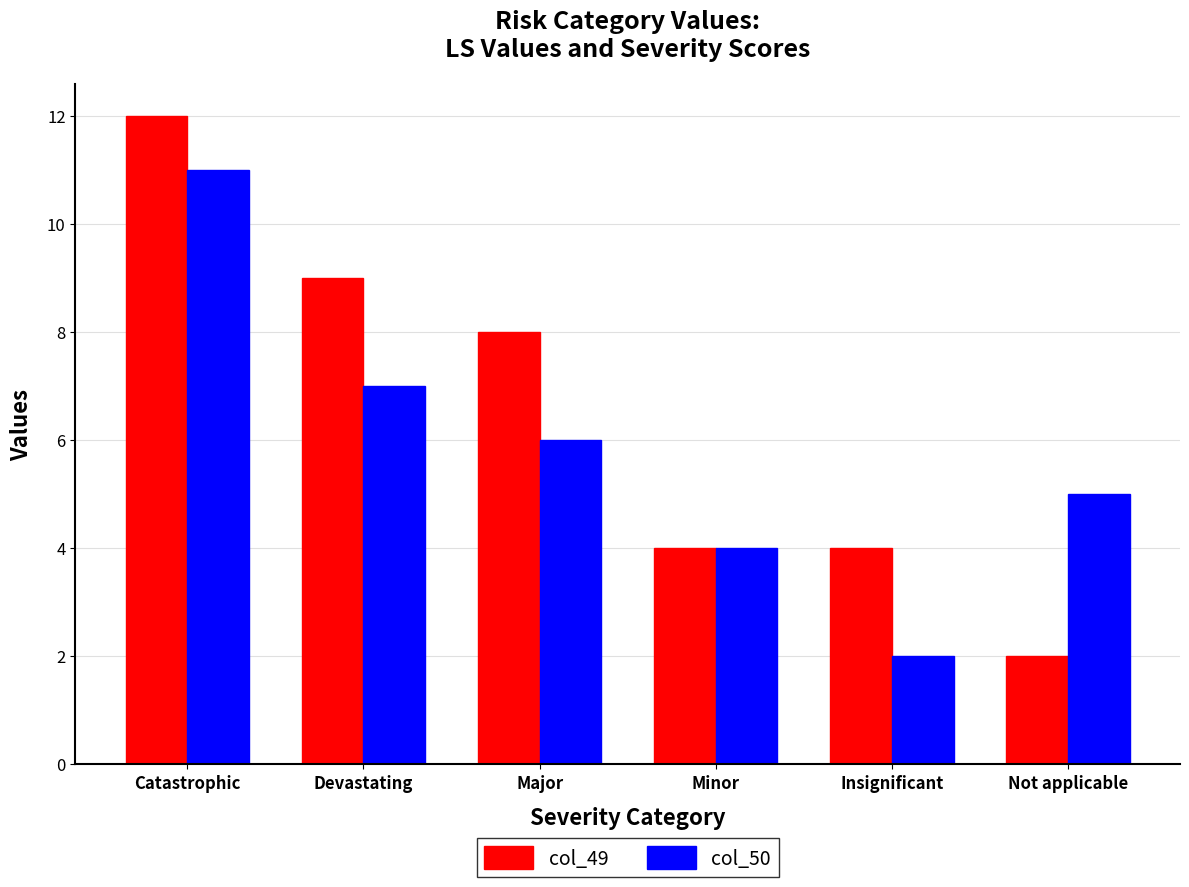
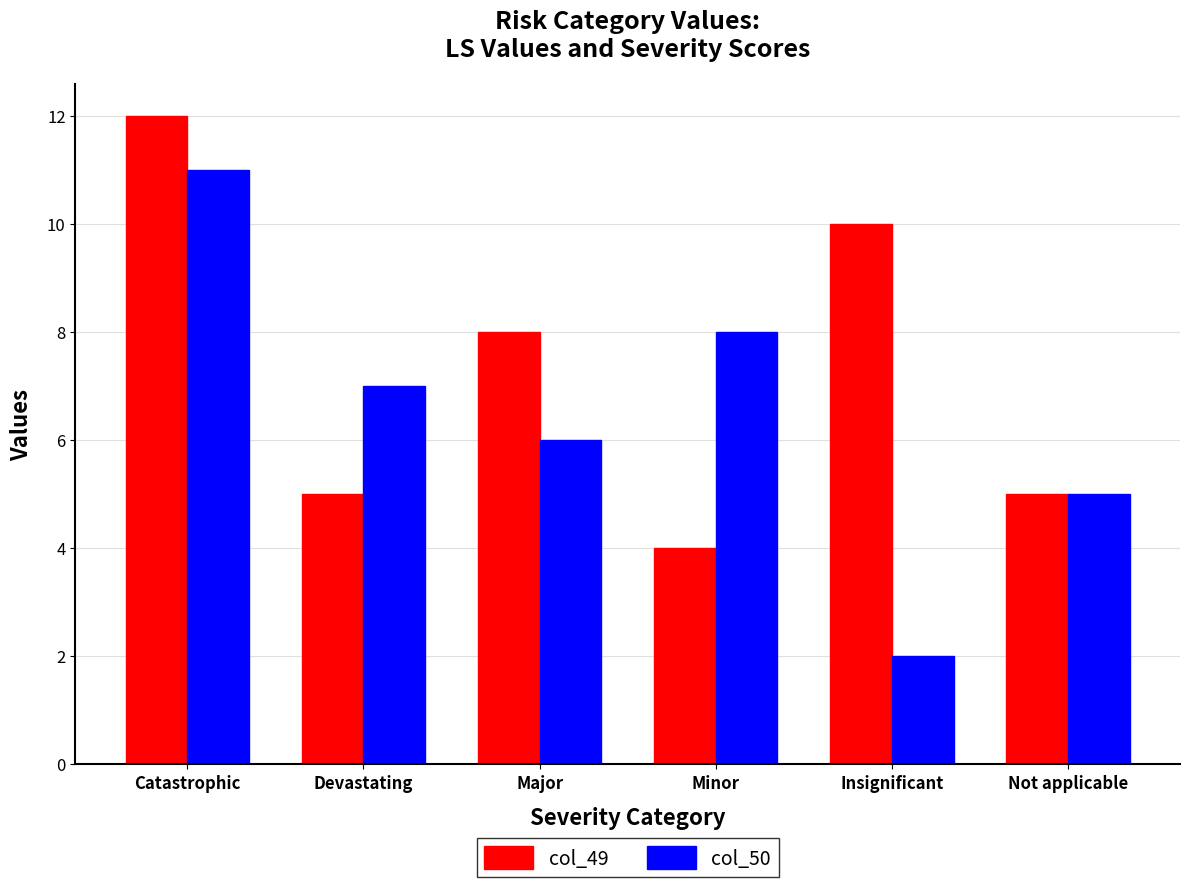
  {
    "col_49": {
      "Catastrophic": 12,
-     "Devastating": 9,
+     "Devastating": 5,
      "Major": 8,
      "Minor": 4,
-     "Insignificant": 4,
-     "Not applicable": 2
+     "Insignificant": 10,
+     "Not applicable": 5
    },
    "col_50": {
      "Catastrophic": 11,
      "Devastating": 7,
      "Major": 6,
-     "Minor": 4,
+     "Minor": 8,
      "Insignificant": 2,
      "Not applicable": 5
    }
  }
